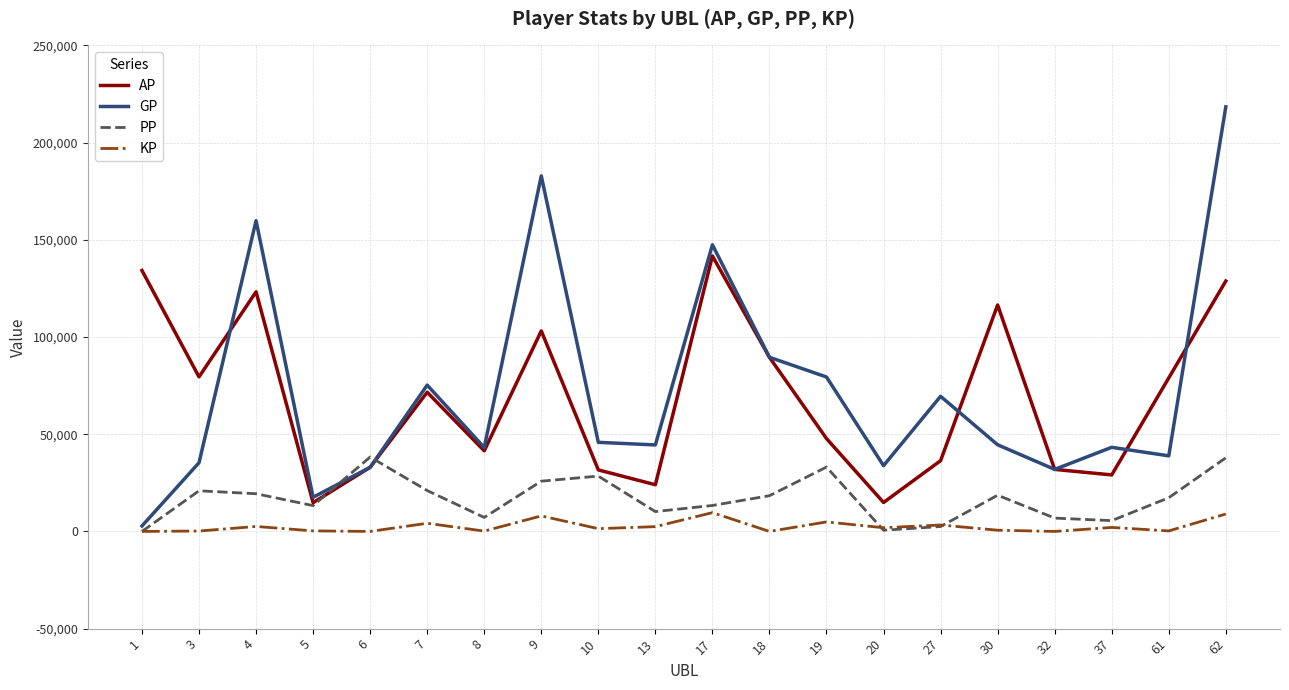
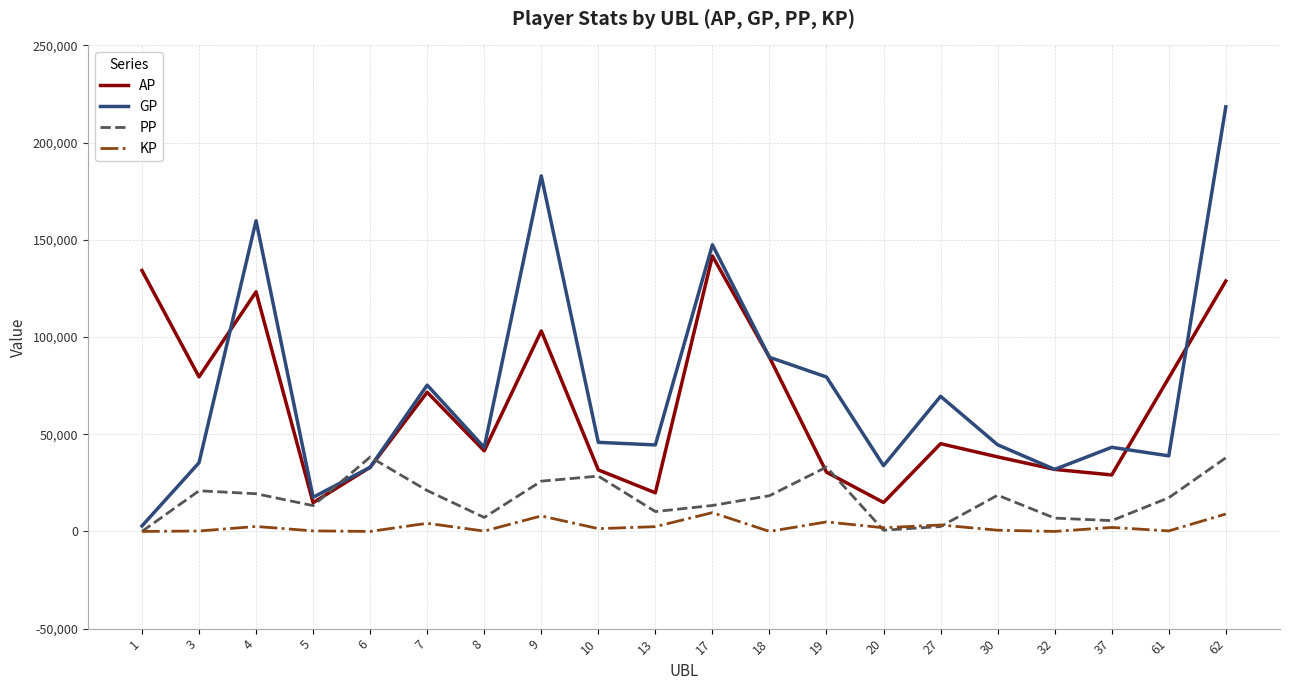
  {
    "AP": {
      "1": "134,000",
      "3": "80,000",
      "4": "123,000",
      "5": "15,000",
      "7": "72,000",
      "8": "41,000",
      "9": "103,000",
      "10": "32,000",
-     "13": "24,000",
+     "13": "20,000",
      "17": "142,000",
-     "19": "48,000",
+     "19": "30,000",
      "20": "15,000",
-     "27": "36,000",
-     "30": "116,000",
+     "27": "45,000",
+     "30": "38,000",
      "37": "29,000",
      "61": "79,000",
      "62": "129,000"
    },
    "KP": {
      "3": "0",
      "4": "3,000",
      "5": "0",
      "6": "0",
      "7": "4,000",
      "8": "0",
      "9": "8,000",
      "10": "1,000",
      "13": "2,000",
      "17": "10,000",
      "18": "0",
      "19": "5,000",
      "30": "1,000",
      "32": "0",
      "37": "2,000",
      "61": "0",
      "62": "9,000"
    }
  }
